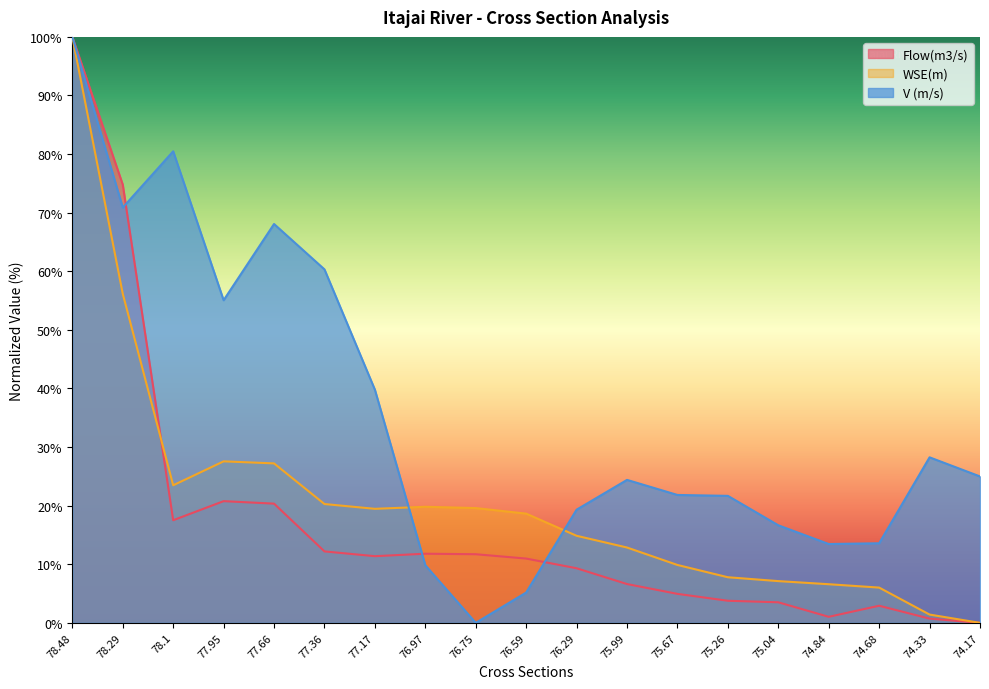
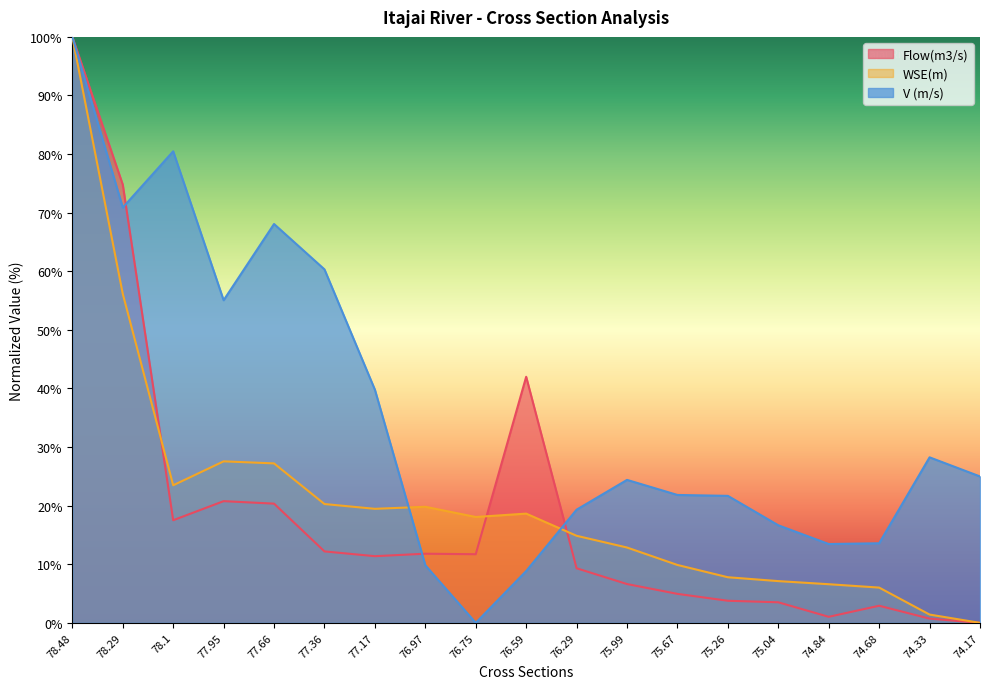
  {
    "Flow(m3/s)": {
      "78.29": "75%",
      "78.1": "18%",
      "77.95": "21%",
      "77.66": "20%",
      "77.36": "12%",
      "77.17": "11%",
      "76.97": "12%",
      "76.75": "12%",
-     "76.59": "11%",
+     "76.59": "42%",
      "76.29": "9%",
      "75.99": "7%",
      "75.67": "5%",
      "75.26": "4%",
      "75.04": "4%",
      "74.84": "1%",
      "74.68": "3%",
      "74.33": "1%"
    },
    "WSE(m)": {
      "78.29": "56%",
      "78.1": "23%",
      "77.95": "28%",
      "77.66": "27%",
      "77.36": "20%",
      "77.17": "19%",
      "76.97": "20%",
-     "76.75": "20%",
+     "76.75": "18%",
      "76.59": "19%",
      "76.29": "15%",
      "75.99": "13%",
      "75.67": "10%",
      "75.26": "8%",
      "75.04": "7%",
      "74.84": "7%",
      "74.68": "6%",
      "74.33": "1%"
    },
    "V (m/s)": {
      "78.29": "71%",
      "78.1": "80%",
      "77.95": "55%",
      "77.66": "68%",
      "77.36": "60%",
      "77.17": "40%",
      "76.97": "10%",
      "76.75": "0%",
-     "76.59": "5%",
+     "76.59": "9%",
      "76.29": "19%",
      "75.99": "24%",
      "75.67": "22%",
      "75.26": "22%",
      "75.04": "17%",
      "74.84": "13%",
      "74.68": "14%",
      "74.33": "28%",
      "74.17": "25%"
    }
  }
